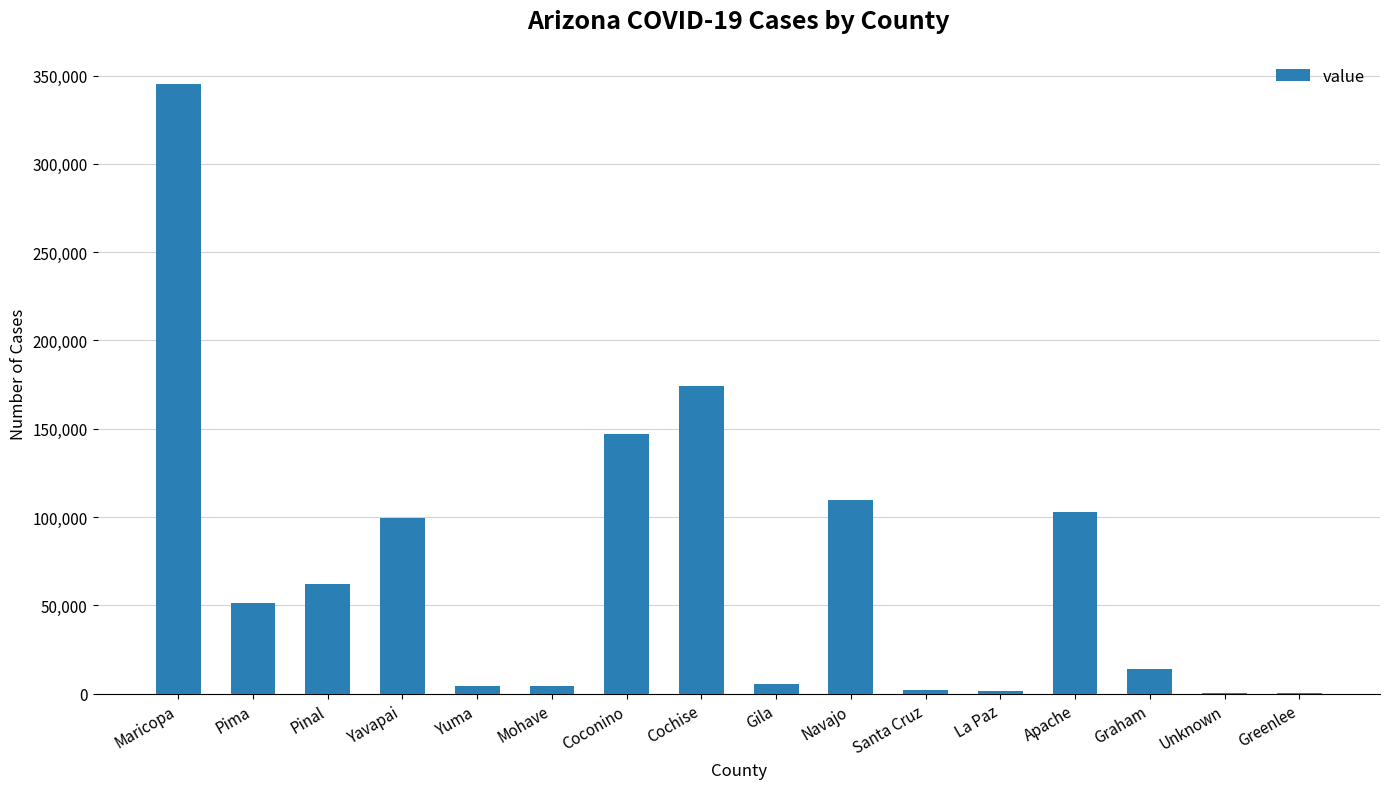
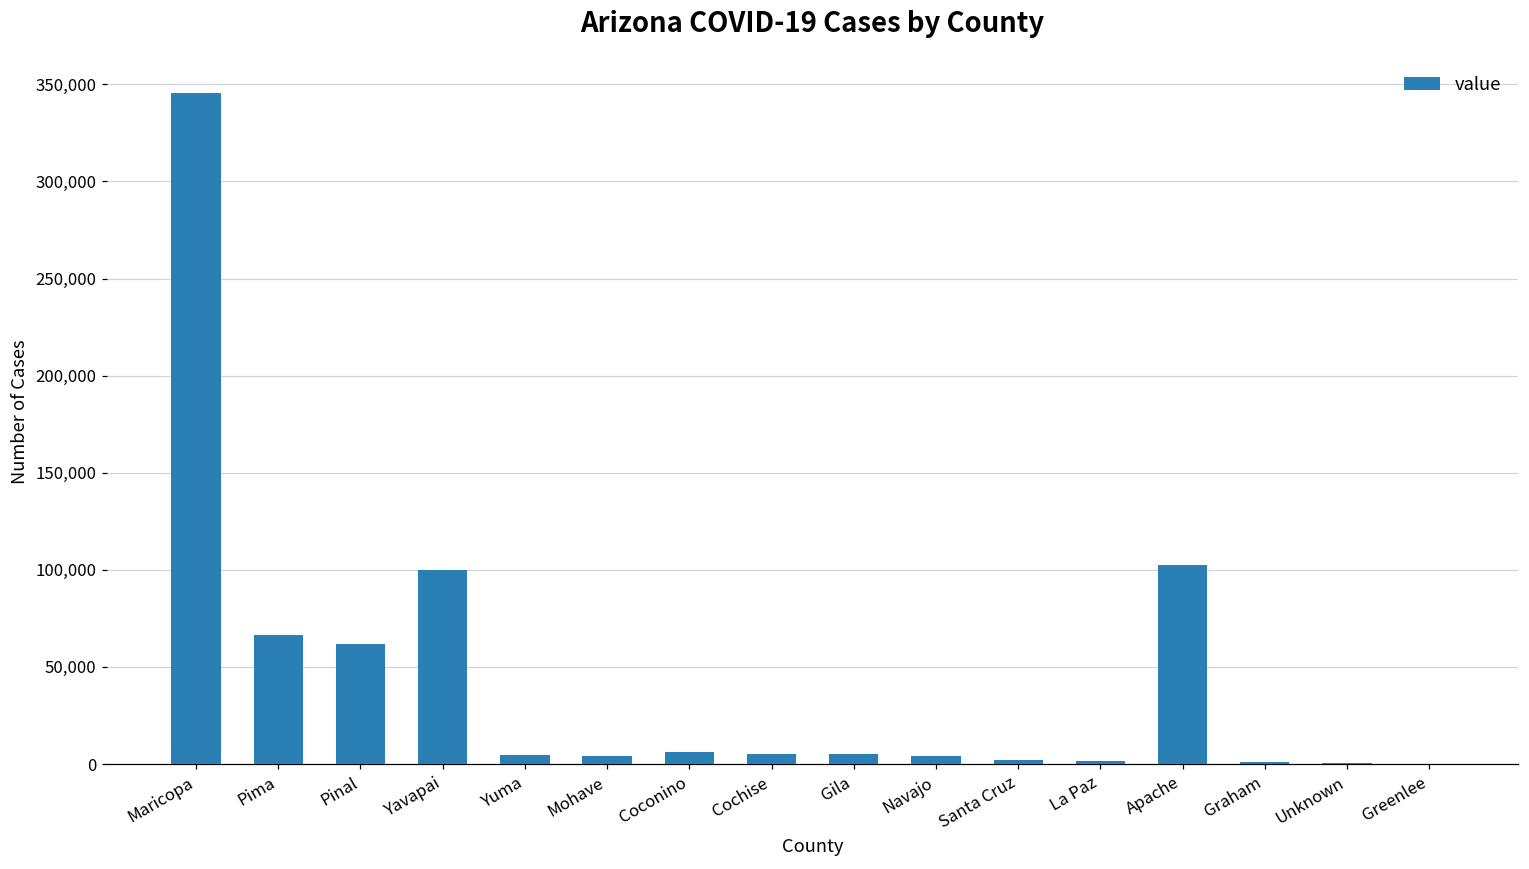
  {
    "Maricopa": "346,000",
-   "Pima": "51,000",
+   "Pima": "66,000",
    "Pinal": "62,000",
    "Yavapai": "100,000",
    "Yuma": "4,000",
    "Mohave": "4,000",
-   "Coconino": "147,000",
-   "Cochise": "174,000",
+   "Coconino": "6,000",
+   "Cochise": "5,000",
    "Gila": "5,000",
-   "Navajo": "109,000",
+   "Navajo": "4,000",
    "Santa Cruz": "2,000",
    "La Paz": "2,000",
    "Apache": "103,000",
-   "Graham": "14,000"
+   "Graham": "1,000"
  }
